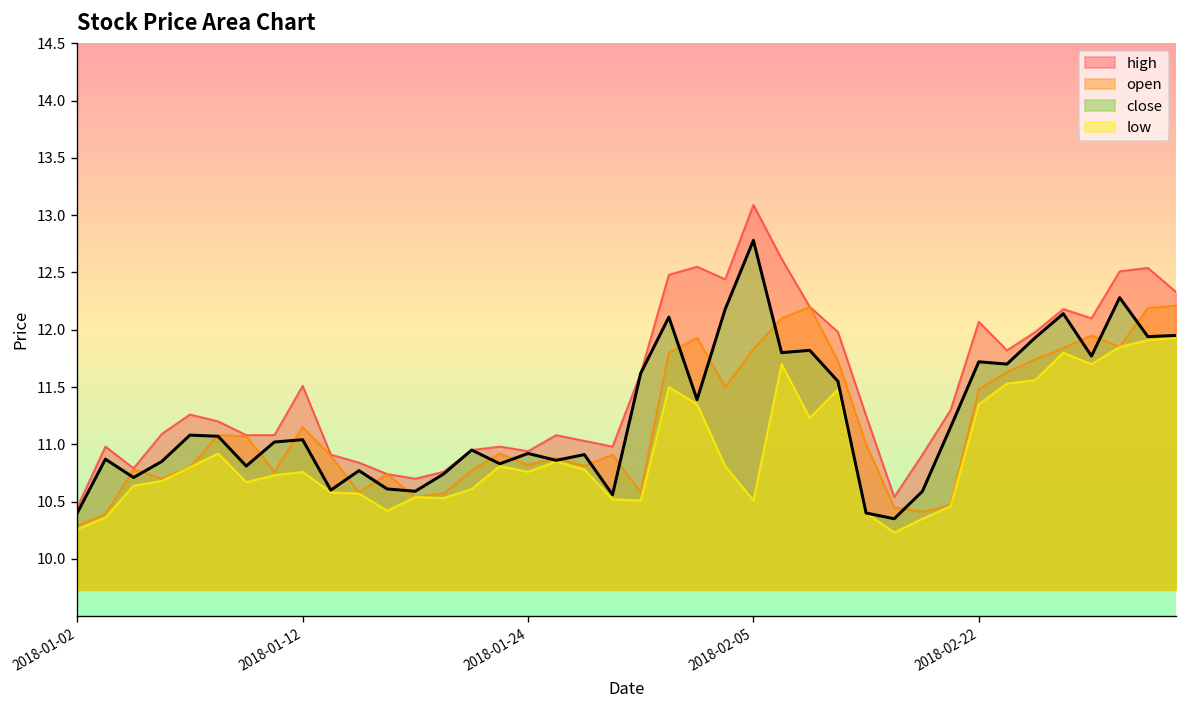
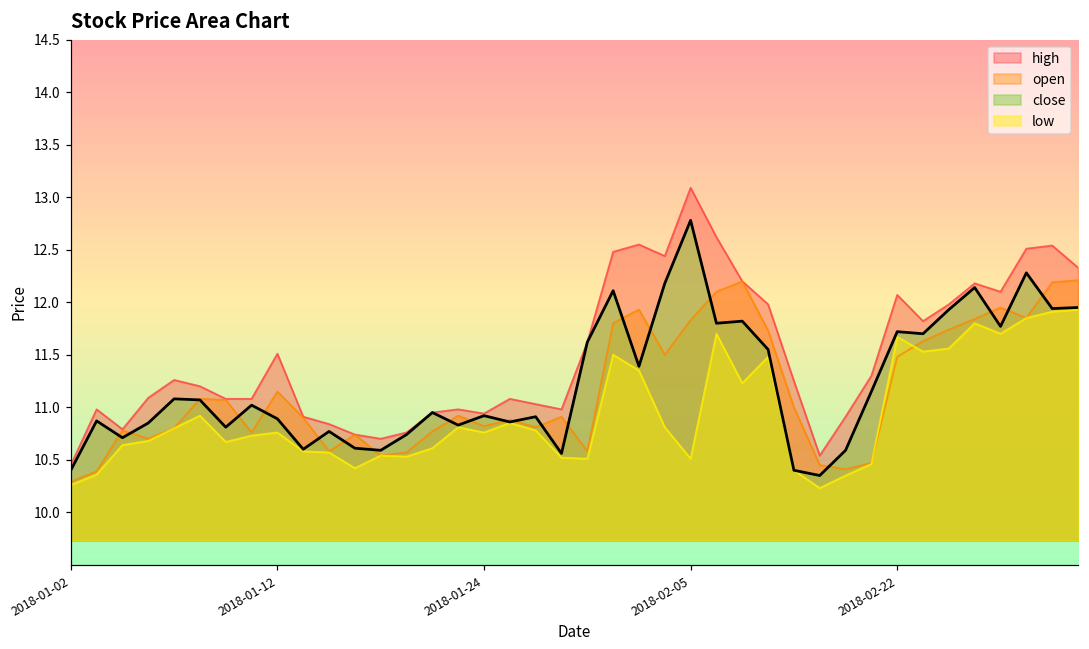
  {
    "close": {
      "2018-01-02": 10.4,
-     "2018-01-12": 11.0,
+     "2018-01-12": 10.9,
      "2018-02-05": 12.8,
      "2018-02-22": 11.7
    },
    "low": {
      "2018-01-02": 10.3,
      "2018-01-12": 10.8,
      "2018-01-24": 10.8,
      "2018-02-05": 10.5,
-     "2018-02-22": 11.4
+     "2018-02-22": 11.7
    }
  }
